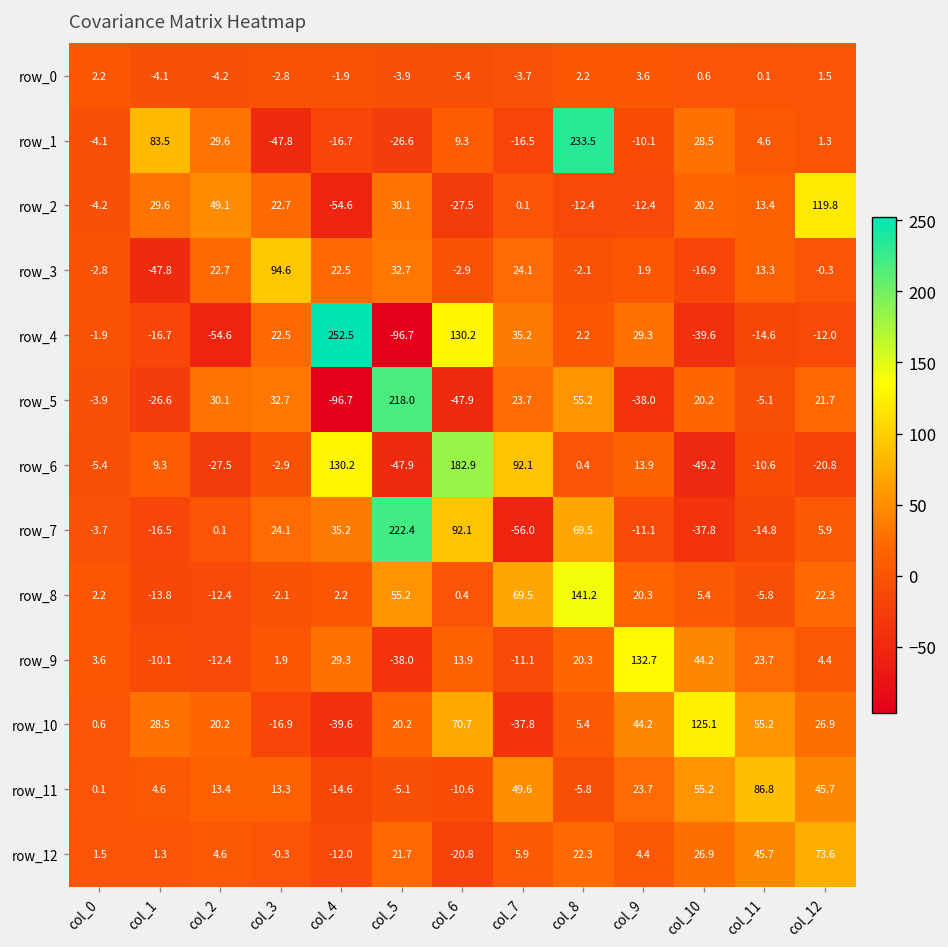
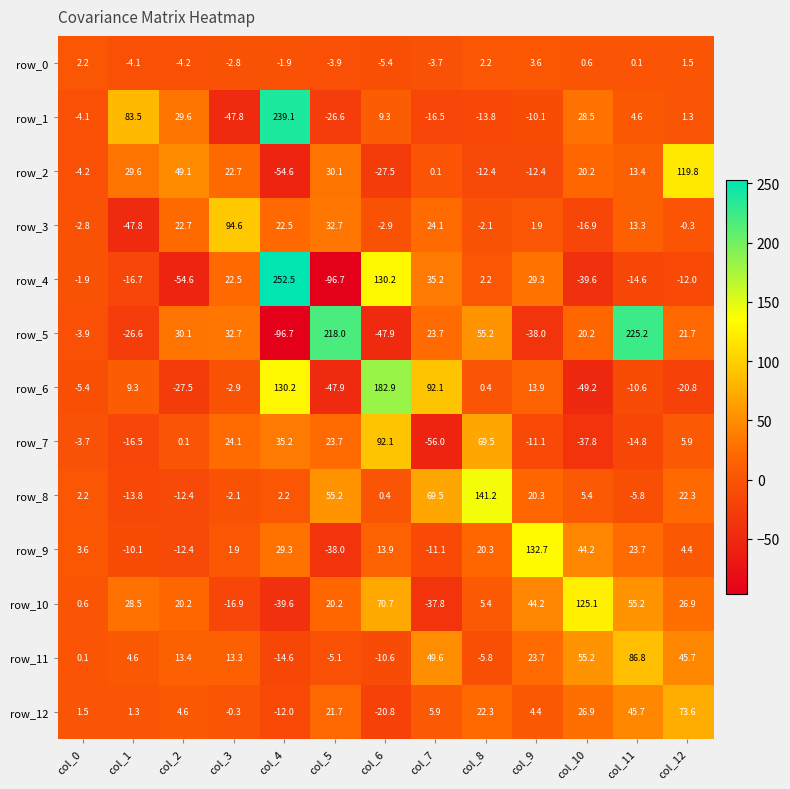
  {
    "row_0": {
      "col_0": 2.2,
      "col_1": -4.1,
      "col_2": -4.2,
      "col_3": -2.8,
      "col_4": -1.9,
      "col_5": -3.9,
      "col_6": -5.4,
      "col_7": -3.7,
      "col_8": 2.2,
      "col_9": 3.6,
      "col_10": 0.6,
      "col_11": 0.1,
      "col_12": 1.5
    },
    "row_1": {
      "col_0": -4.1,
      "col_1": 83.5,
      "col_2": 29.6,
      "col_3": -47.8,
-     "col_4": -16.7,
+     "col_4": 239.1,
      "col_5": -26.6,
      "col_6": 9.3,
      "col_7": -16.5,
-     "col_8": 233.5,
+     "col_8": -13.8,
      "col_9": -10.1,
      "col_10": 28.5,
      "col_11": 4.6,
      "col_12": 1.3
    },
    "row_2": {
      "col_0": -4.2,
      "col_1": 29.6,
      "col_2": 49.1,
      "col_3": 22.7,
      "col_4": -54.6,
      "col_5": 30.1,
      "col_6": -27.5,
      "col_7": 0.1,
      "col_8": -12.4,
      "col_9": -12.4,
      "col_10": 20.2,
      "col_11": 13.4,
      "col_12": 119.8
    },
    "row_3": {
      "col_0": -2.8,
      "col_1": -47.8,
      "col_2": 22.7,
      "col_3": 94.6,
      "col_4": 22.5,
      "col_5": 32.7,
      "col_6": -2.9,
      "col_7": 24.1,
      "col_8": -2.1,
      "col_9": 1.9,
      "col_10": -16.9,
      "col_11": 13.3,
      "col_12": -0.3
    },
    "row_4": {
      "col_0": -1.9,
      "col_1": -16.7,
      "col_2": -54.6,
      "col_3": 22.5,
      "col_4": 252.5,
      "col_5": -96.7,
      "col_6": 130.2,
      "col_7": 35.2,
      "col_8": 2.2,
      "col_9": 29.3,
      "col_10": -39.6,
      "col_11": -14.6,
      "col_12": -12.0
    },
    "row_5": {
      "col_0": -3.9,
      "col_1": -26.6,
      "col_2": 30.1,
      "col_3": 32.7,
      "col_4": -96.7,
      "col_5": 218.0,
      "col_6": -47.9,
      "col_7": 23.7,
      "col_8": 55.2,
      "col_9": -38.0,
      "col_10": 20.2,
-     "col_11": -5.1,
+     "col_11": 225.2,
      "col_12": 21.7
    },
    "row_6": {
      "col_0": -5.4,
      "col_1": 9.3,
      "col_2": -27.5,
      "col_3": -2.9,
      "col_4": 130.2,
      "col_5": -47.9,
      "col_6": 182.9,
      "col_7": 92.1,
      "col_8": 0.4,
      "col_9": 13.9,
      "col_10": -49.2,
      "col_11": -10.6,
      "col_12": -20.8
    },
    "row_7": {
      "col_0": -3.7,
      "col_1": -16.5,
      "col_2": 0.1,
      "col_3": 24.1,
      "col_4": 35.2,
-     "col_5": 222.4,
+     "col_5": 23.7,
      "col_6": 92.1,
      "col_7": -56.0,
      "col_8": 69.5,
      "col_9": -11.1,
      "col_10": -37.8,
      "col_11": -14.8,
      "col_12": 5.9
    },
    "row_8": {
      "col_0": 2.2,
      "col_1": -13.8,
      "col_2": -12.4,
      "col_3": -2.1,
      "col_4": 2.2,
      "col_5": 55.2,
      "col_6": 0.4,
      "col_7": 69.5,
      "col_8": 141.2,
      "col_9": 20.3,
      "col_10": 5.4,
      "col_11": -5.8,
      "col_12": 22.3
    },
    "row_9": {
      "col_0": 3.6,
      "col_1": -10.1,
      "col_2": -12.4,
      "col_3": 1.9,
      "col_4": 29.3,
      "col_5": -38.0,
      "col_6": 13.9,
      "col_7": -11.1,
      "col_8": 20.3,
      "col_9": 132.7,
      "col_10": 44.2,
      "col_11": 23.7,
      "col_12": 4.4
    },
    "row_10": {
      "col_0": 0.6,
      "col_1": 28.5,
      "col_2": 20.2,
      "col_3": -16.9,
      "col_4": -39.6,
      "col_5": 20.2,
      "col_6": 70.7,
      "col_7": -37.8,
      "col_8": 5.4,
      "col_9": 44.2,
      "col_10": 125.1,
      "col_11": 55.2,
      "col_12": 26.9
    },
    "row_11": {
      "col_0": 0.1,
      "col_1": 4.6,
      "col_2": 13.4,
      "col_3": 13.3,
      "col_4": -14.6,
      "col_5": -5.1,
      "col_6": -10.6,
      "col_7": 49.6,
      "col_8": -5.8,
      "col_9": 23.7,
      "col_10": 55.2,
      "col_11": 86.8,
      "col_12": 45.7
    },
    "row_12": {
      "col_0": 1.5,
      "col_1": 1.3,
      "col_2": 4.6,
      "col_3": -0.3,
      "col_4": -12.0,
      "col_5": 21.7,
      "col_6": -20.8,
      "col_7": 5.9,
      "col_8": 22.3,
      "col_9": 4.4,
      "col_10": 26.9,
      "col_11": 45.7,
      "col_12": 73.6
    }
  }
